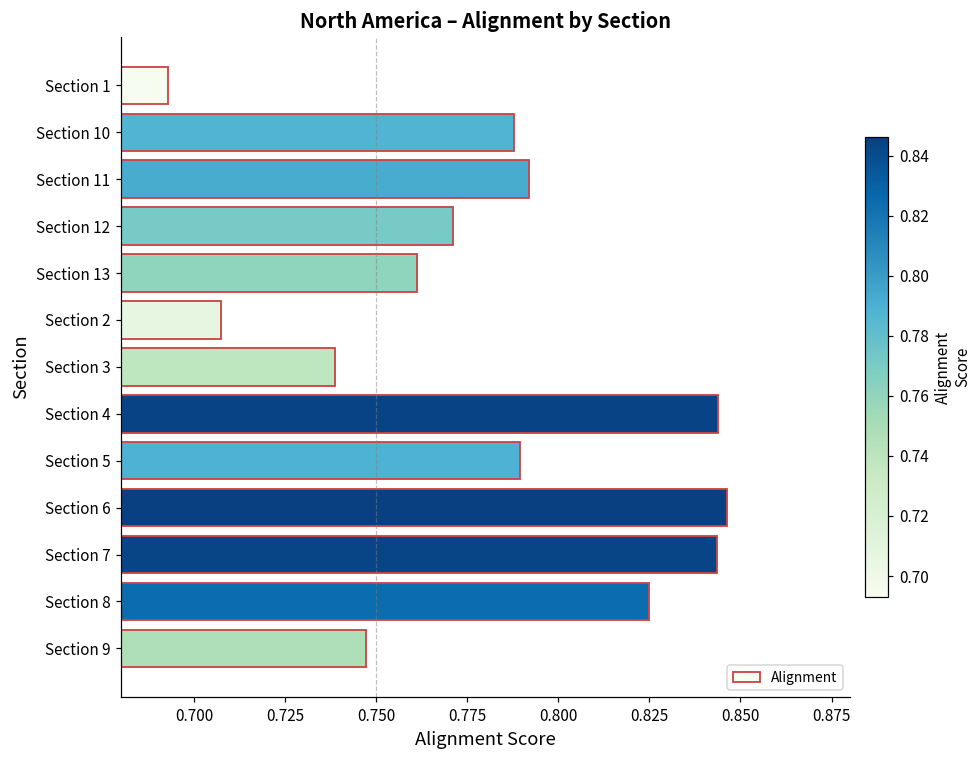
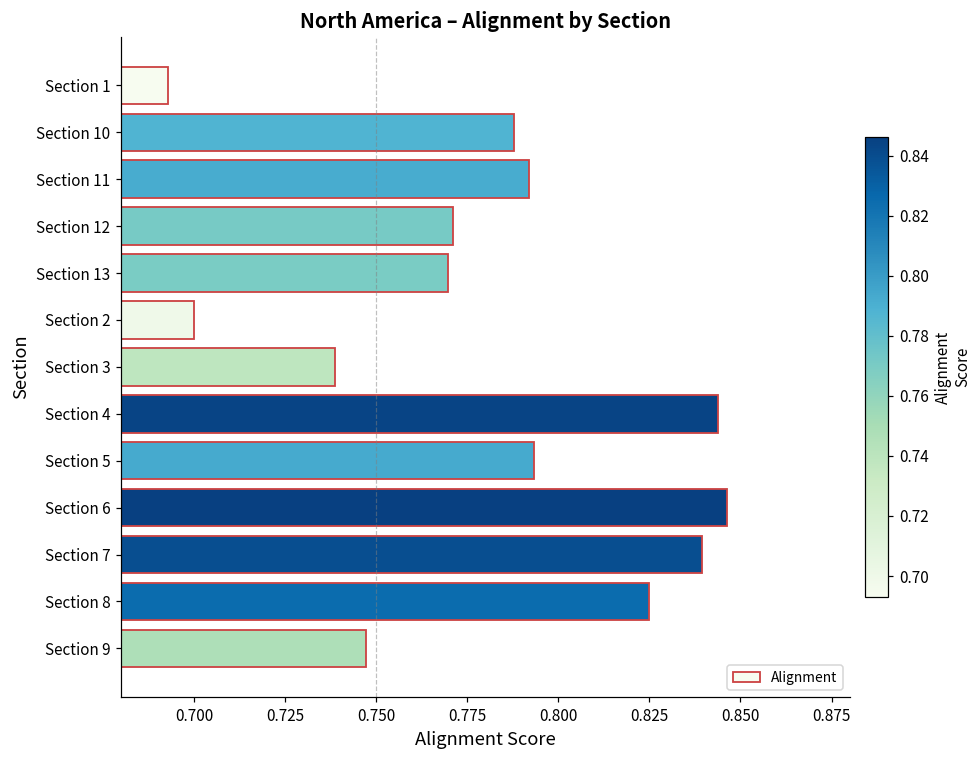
  {
    "Section 1": 0.693,
    "Section 10": 0.788,
    "Section 11": 0.792,
    "Section 12": 0.771,
-   "Section 13": 0.761,
-   "Section 2": 0.707,
+   "Section 13": 0.770,
+   "Section 2": 0.700,
    "Section 3": 0.739,
    "Section 4": 0.844,
-   "Section 5": 0.789,
+   "Section 5": 0.793,
    "Section 6": 0.846,
-   "Section 7": 0.844,
+   "Section 7": 0.840,
    "Section 8": 0.825,
    "Section 9": 0.747
  }
